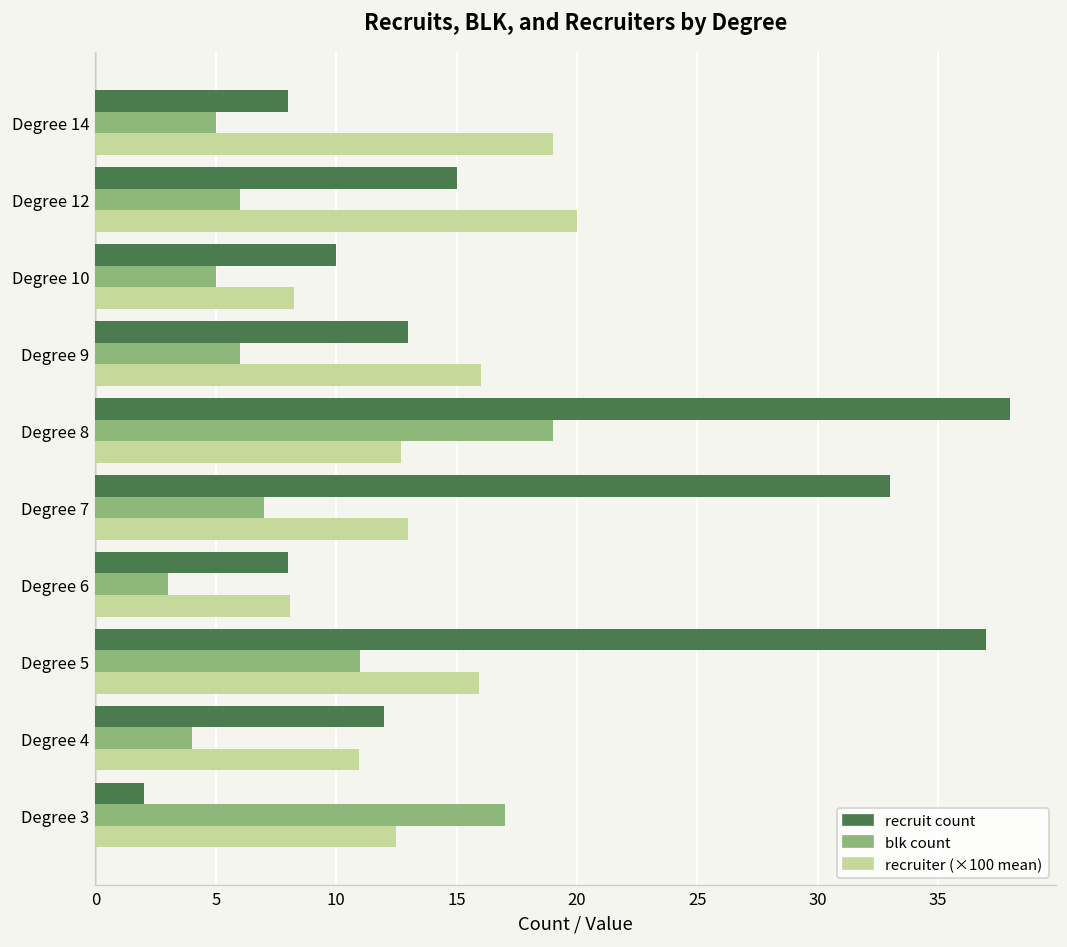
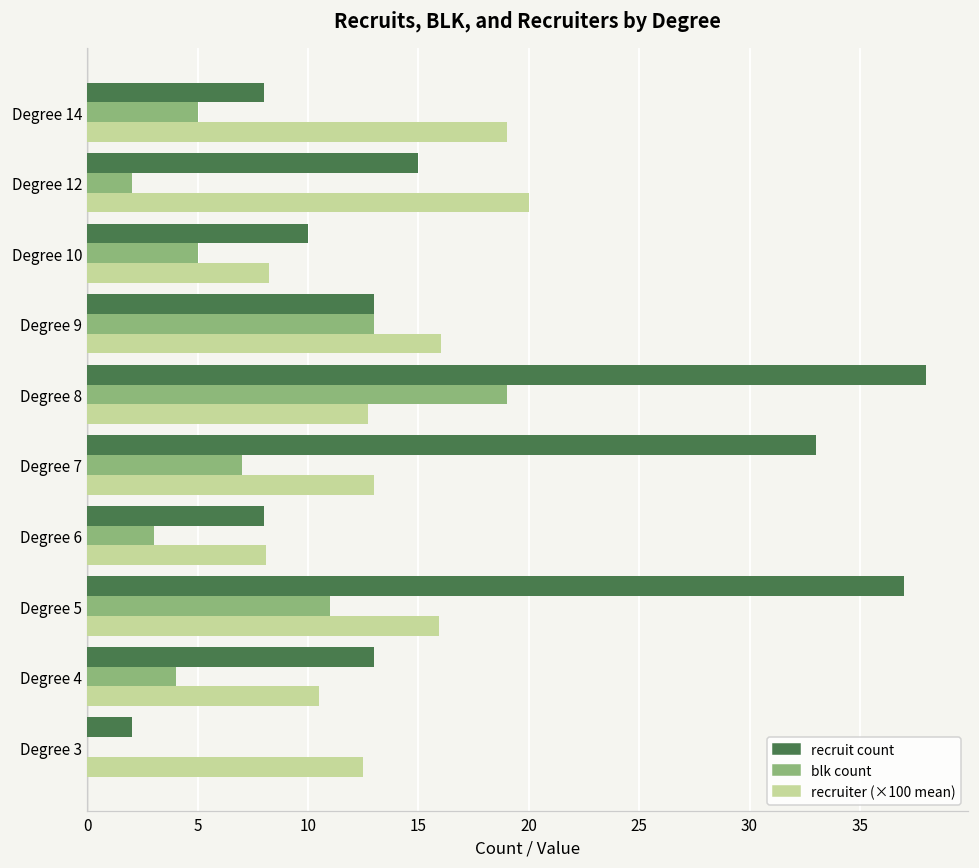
  {
    "recruit count": {
      "Degree 14": 8,
      "Degree 12": 15,
      "Degree 10": 10,
      "Degree 9": 13,
      "Degree 8": 38,
      "Degree 7": 33,
      "Degree 6": 8,
      "Degree 5": 37,
-     "Degree 4": 12,
+     "Degree 4": 13,
      "Degree 3": 2
    },
    "blk count": {
      "Degree 14": 5,
-     "Degree 12": 6,
+     "Degree 12": 2,
      "Degree 10": 5,
-     "Degree 9": 6,
+     "Degree 9": 13,
      "Degree 8": 19,
      "Degree 7": 7,
      "Degree 6": 3,
      "Degree 5": 11,
      "Degree 4": 4,
-     "Degree 3": 17
+     "Degree 3": 0
    },
    "recruiter (×100 mean)": {
      "Degree 14": 19.0,
      "Degree 12": 20.0,
      "Degree 10": 8.2,
      "Degree 9": 16.0,
      "Degree 8": 12.7,
      "Degree 7": 13.0,
      "Degree 6": 8.1,
      "Degree 5": 15.9,
-     "Degree 4": 10.9,
+     "Degree 4": 10.5,
      "Degree 3": 12.5
    }
  }
